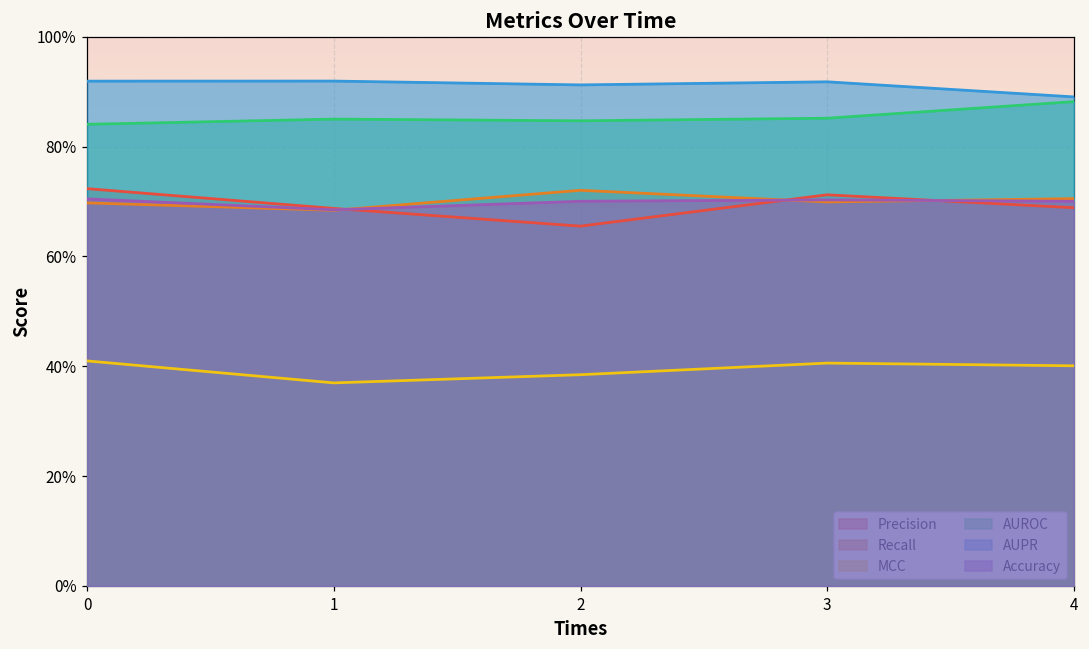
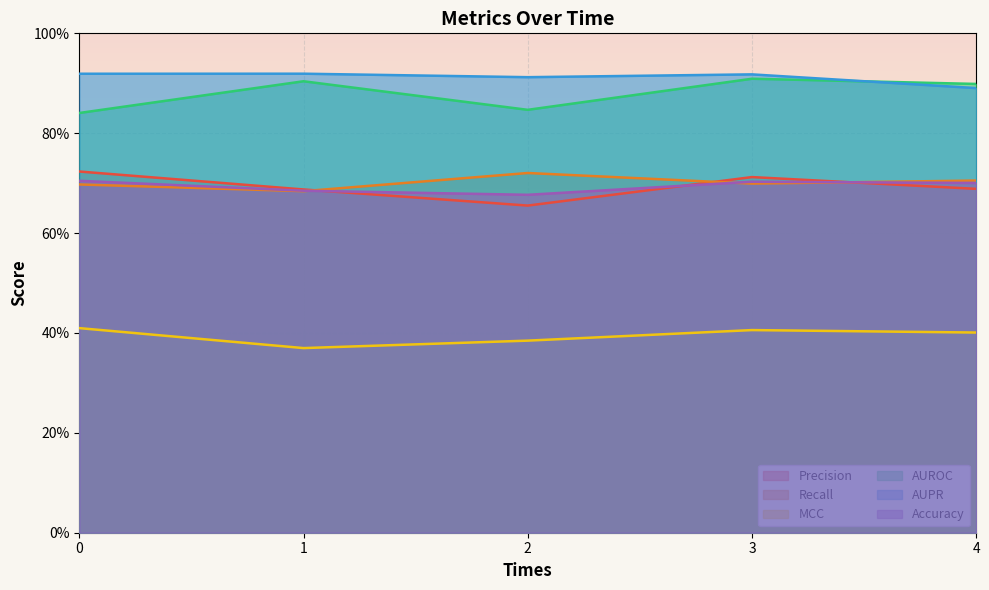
  {
    "MCC": {
      "0": "41%",
      "1": "37%",
      "2": "38%",
      "3": "41%",
      "4": "40%"
    },
    "AUROC": {
      "0": "84%",
-     "1": "85%",
+     "1": "90%",
      "2": "85%",
-     "3": "85%",
-     "4": "88%"
+     "3": "91%",
+     "4": "90%"
    },
    "AUPR": {
      "0": "92%",
      "1": "92%",
      "2": "91%",
      "3": "92%",
      "4": "89%"
    },
    "Accuracy": {
      "0": "70%",
-     "2": "70%"
+     "2": "68%"
    }
  }
